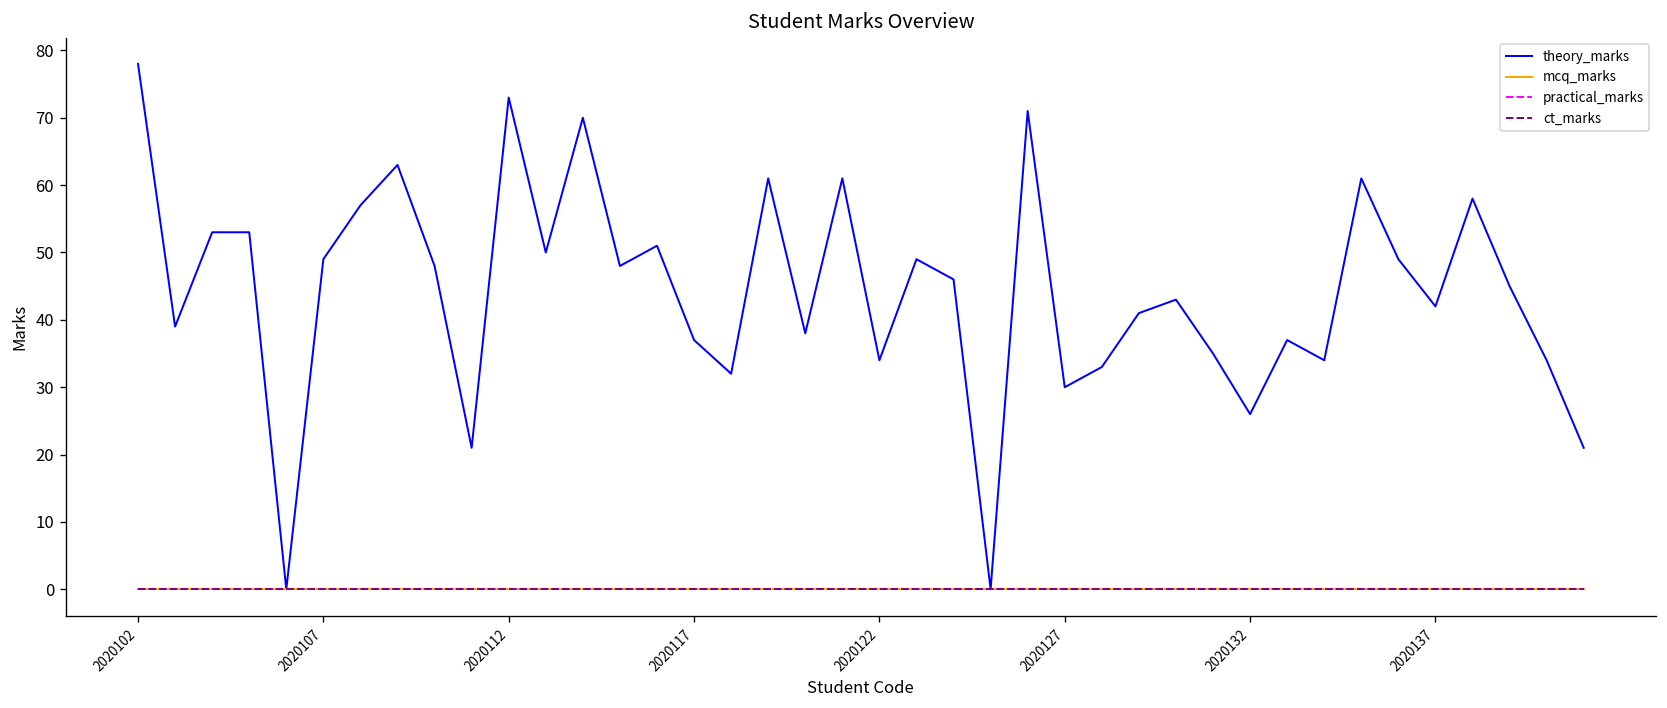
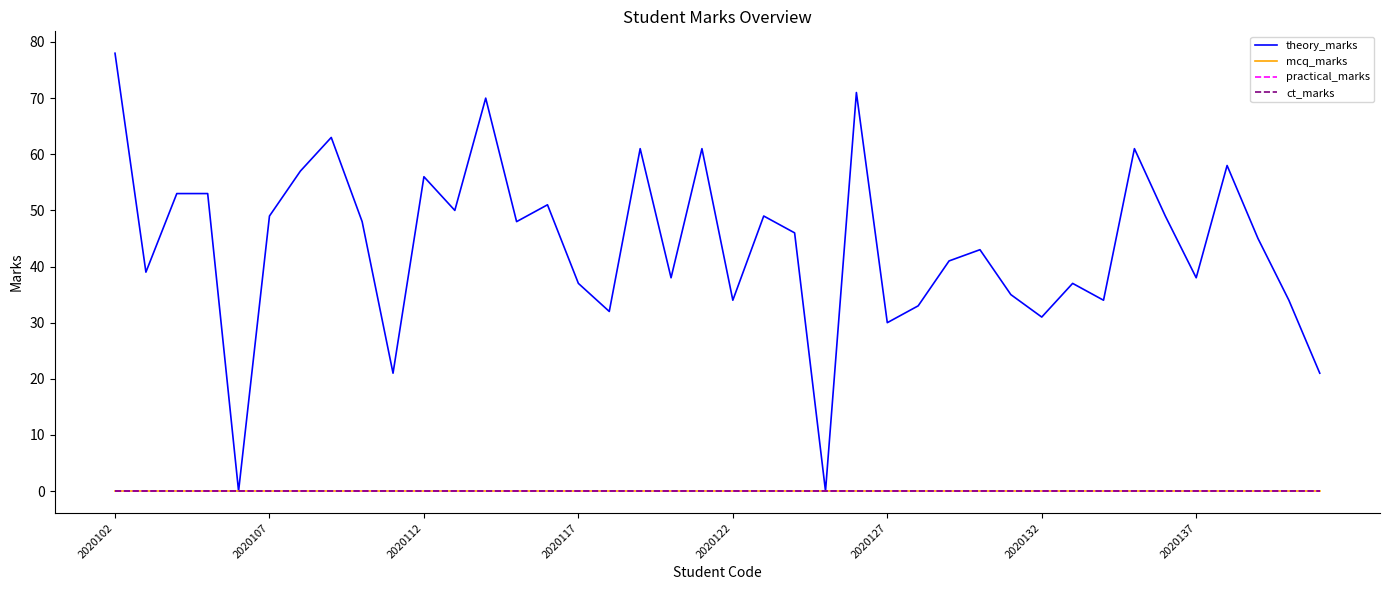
  {
    "theory_marks": {
      "2020102": 78,
      "2020107": 49,
-     "2020112": 73,
+     "2020112": 56,
      "2020117": 37,
      "2020122": 34,
      "2020127": 30,
-     "2020132": 26,
-     "2020137": 42
+     "2020132": 31,
+     "2020137": 38
    },
    "ct_marks": {
      "2020102": 0,
      "2020107": 0,
      "2020112": 0,
      "2020117": 0,
      "2020122": 0,
      "2020127": 0,
      "2020132": 0,
      "2020137": 0
    }
  }
